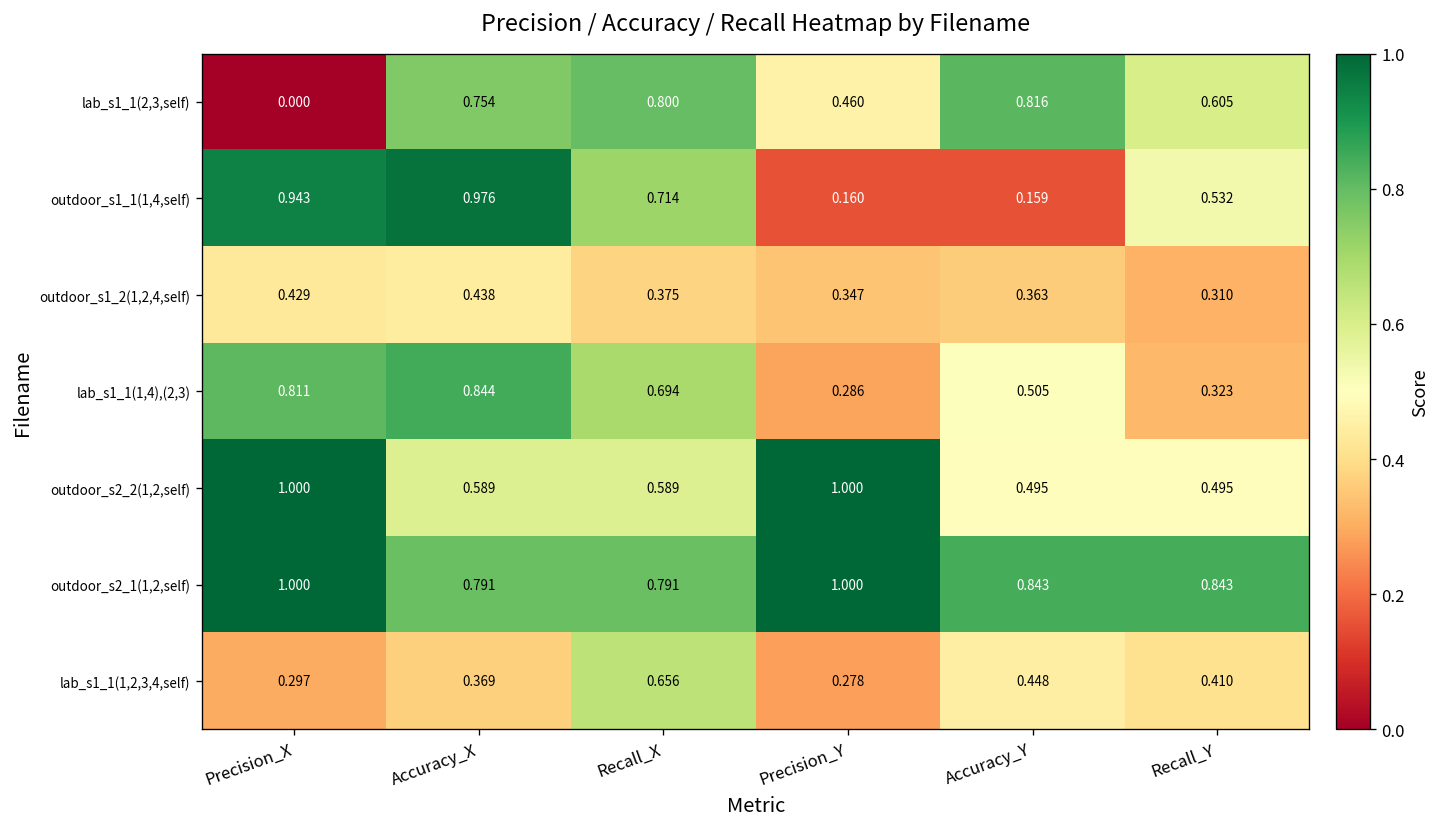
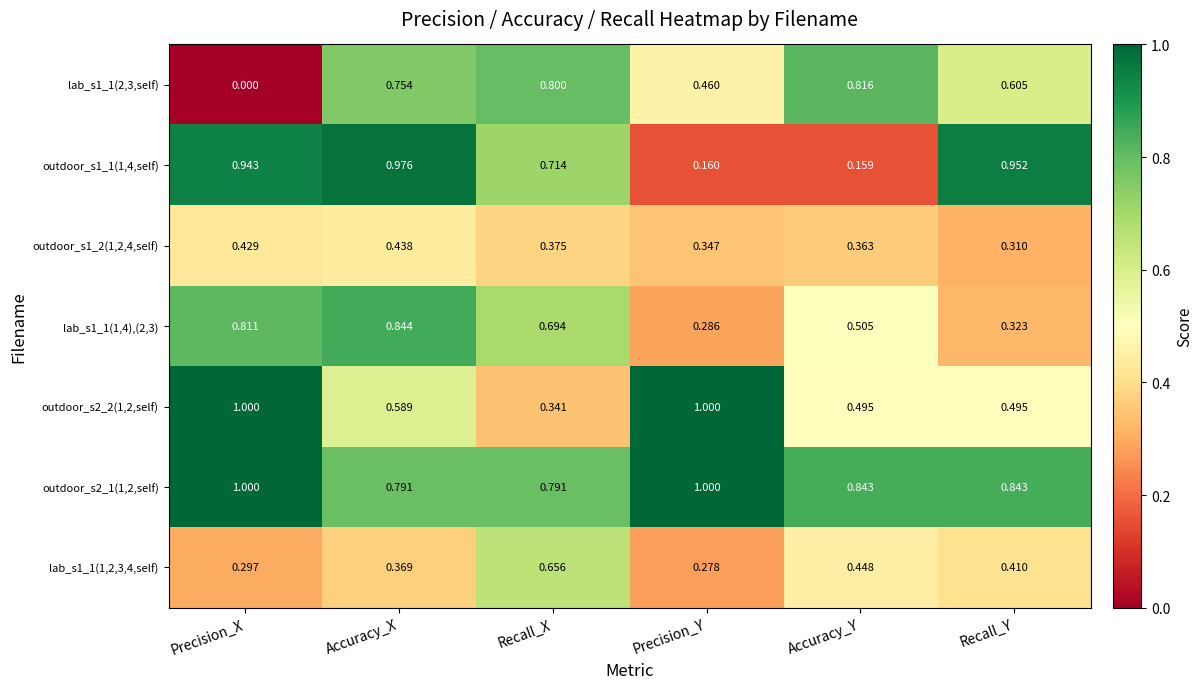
  {
    "lab_s1_1(2,3,self)": {
      "Precision_X": 0.000,
      "Accuracy_X": 0.754,
      "Recall_X": 0.800,
      "Precision_Y": 0.460,
      "Accuracy_Y": 0.816,
      "Recall_Y": 0.605
    },
    "outdoor_s1_1(1,4,self)": {
      "Precision_X": 0.943,
      "Accuracy_X": 0.976,
      "Recall_X": 0.714,
      "Precision_Y": 0.160,
      "Accuracy_Y": 0.159,
-     "Recall_Y": 0.532
+     "Recall_Y": 0.952
    },
    "outdoor_s1_2(1,2,4,self)": {
      "Precision_X": 0.429,
      "Accuracy_X": 0.438,
      "Recall_X": 0.375,
      "Precision_Y": 0.347,
      "Accuracy_Y": 0.363,
      "Recall_Y": 0.310
    },
    "lab_s1_1(1,4),(2,3)": {
      "Precision_X": 0.811,
      "Accuracy_X": 0.844,
      "Recall_X": 0.694,
      "Precision_Y": 0.286,
      "Accuracy_Y": 0.505,
      "Recall_Y": 0.323
    },
    "outdoor_s2_2(1,2,self)": {
      "Precision_X": 1.000,
      "Accuracy_X": 0.589,
-     "Recall_X": 0.589,
+     "Recall_X": 0.341,
      "Precision_Y": 1.000,
      "Accuracy_Y": 0.495,
      "Recall_Y": 0.495
    },
    "outdoor_s2_1(1,2,self)": {
      "Precision_X": 1.000,
      "Accuracy_X": 0.791,
      "Recall_X": 0.791,
      "Precision_Y": 1.000,
      "Accuracy_Y": 0.843,
      "Recall_Y": 0.843
    },
    "lab_s1_1(1,2,3,4,self)": {
      "Precision_X": 0.297,
      "Accuracy_X": 0.369,
      "Recall_X": 0.656,
      "Precision_Y": 0.278,
      "Accuracy_Y": 0.448,
      "Recall_Y": 0.410
    }
  }
